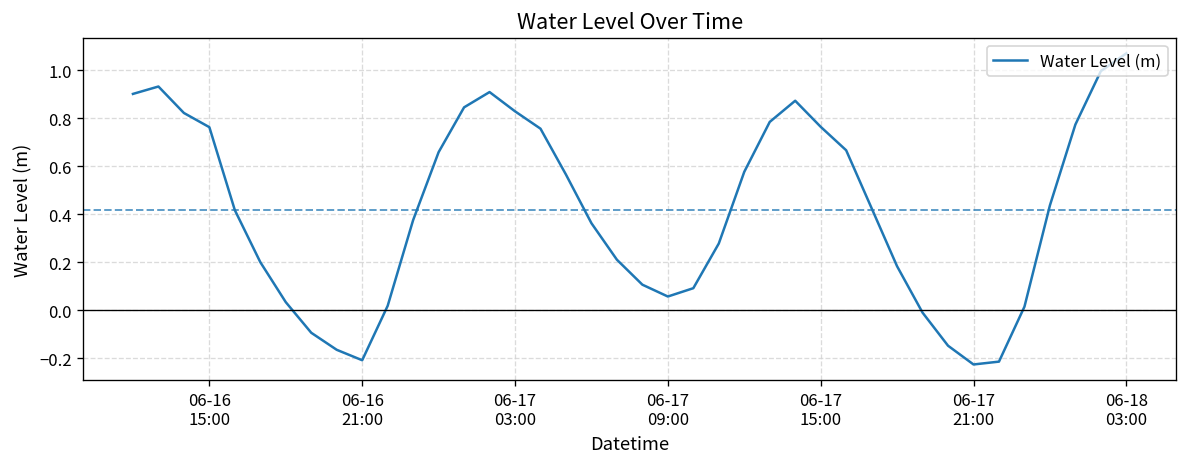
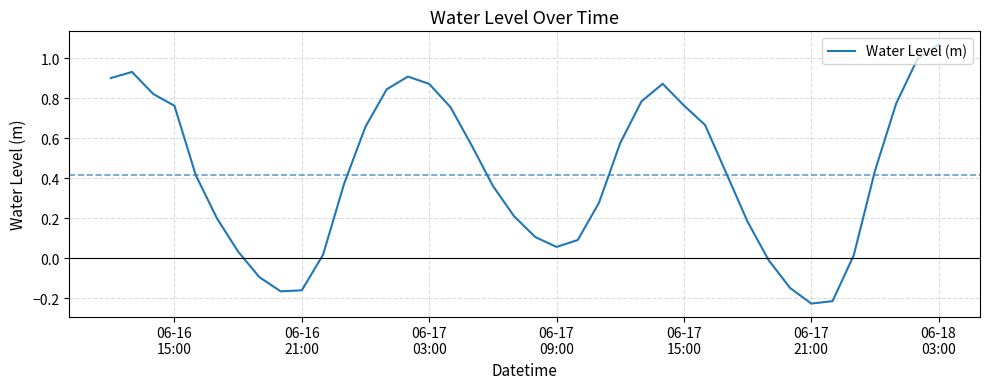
  {
    "06-16 15:00": 0.76,
-   "06-16 21:00": -0.21,
-   "06-17 03:00": 0.83,
+   "06-16 21:00": -0.16,
+   "06-17 03:00": 0.87,
    "06-17 09:00": 0.06,
    "06-17 15:00": 0.76,
    "06-17 21:00": -0.23
  }
